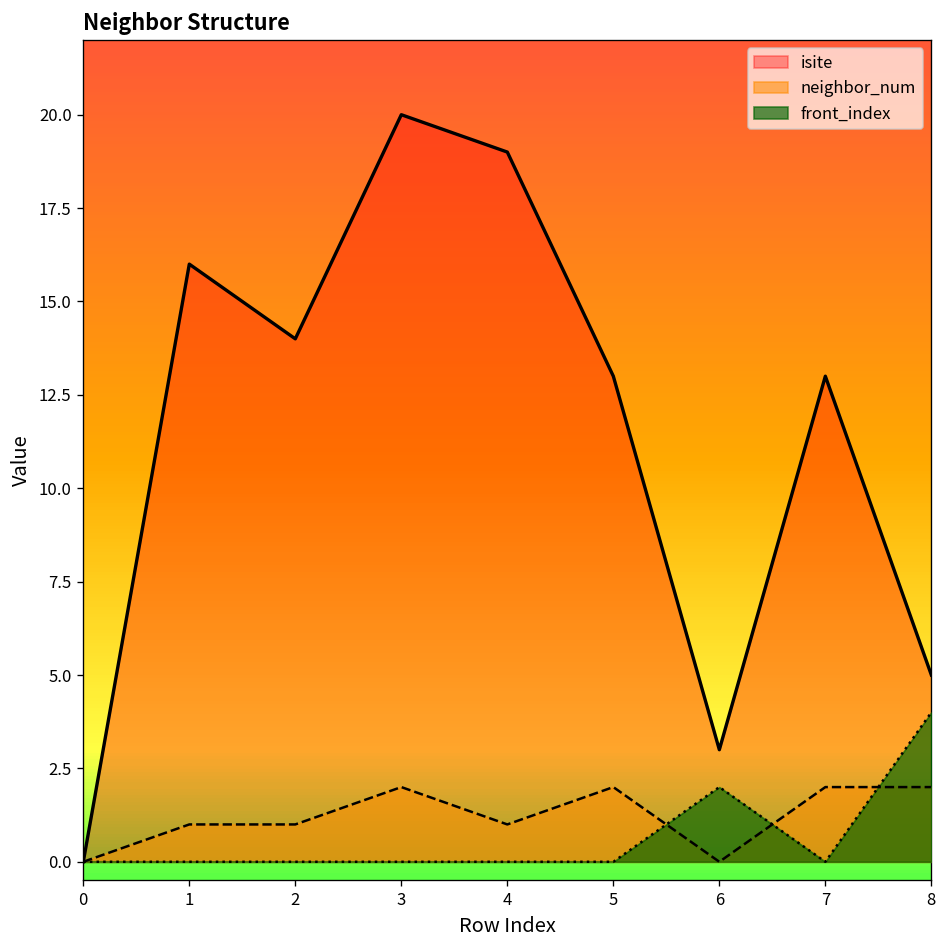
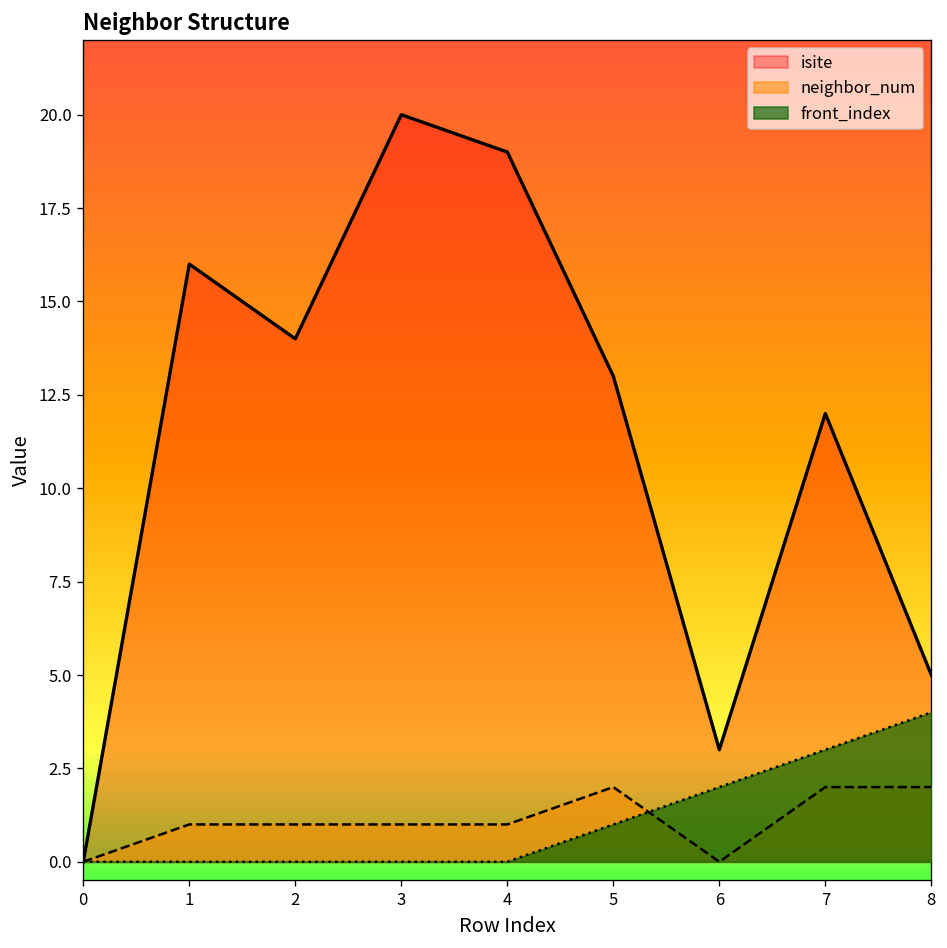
  {
    "isite": {
      "1": 16,
      "2": 14,
      "3": 20,
      "4": 19,
      "5": 13,
      "6": 3,
-     "7": 13,
+     "7": 12,
      "8": 5
    },
    "neighbor_num": {
      "1": 1,
      "2": 1,
-     "3": 2,
+     "3": 1,
      "4": 1,
      "5": 2,
      "6": 0,
      "7": 2,
      "8": 2
    },
    "front_index": {
      "1": 0,
      "2": 0,
      "3": 0,
      "4": 0,
-     "5": 0,
+     "5": 1,
      "6": 2,
-     "7": 0,
+     "7": 3,
      "8": 4
    }
  }
